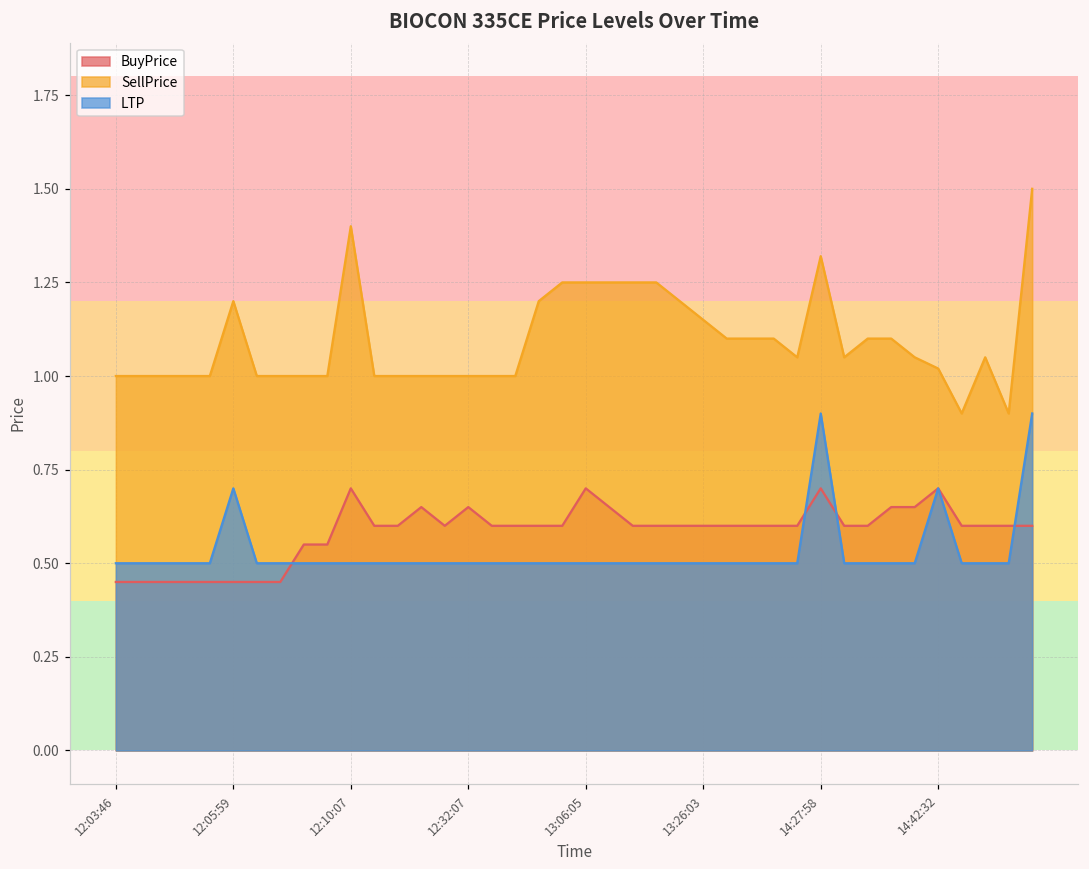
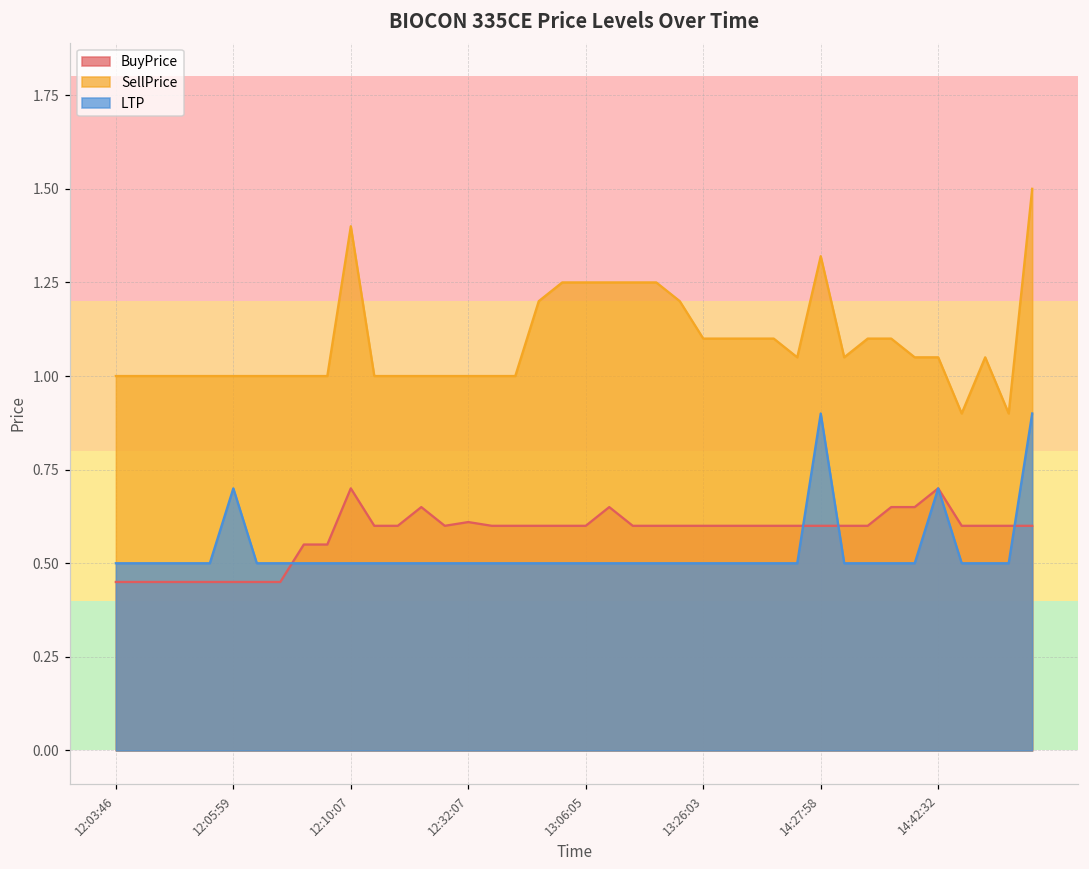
  {
    "BuyPrice": {
      "12:05:59": 0.45,
      "12:10:07": 0.70,
-     "12:32:07": 0.65,
-     "13:06:05": 0.7,
+     "12:32:07": 0.61,
+     "13:06:05": 0.6,
      "13:26:03": 0.60,
-     "14:27:58": 0.7
+     "14:27:58": 0.6
    },
    "SellPrice": {
-     "12:05:59": 1.2,
+     "12:05:59": 1.0,
      "12:10:07": 1.40,
      "12:32:07": 1.00,
      "13:06:05": 1.25,
-     "13:26:03": 1.15,
+     "13:26:03": 1.10,
      "14:27:58": 1.32,
-     "14:42:32": 1.02
+     "14:42:32": 1.05
    },
    "LTP": {
      "12:05:59": 0.70,
      "12:10:07": 0.50,
      "12:32:07": 0.50,
      "13:06:05": 0.50,
      "13:26:03": 0.50,
      "14:27:58": 0.90
    }
  }
